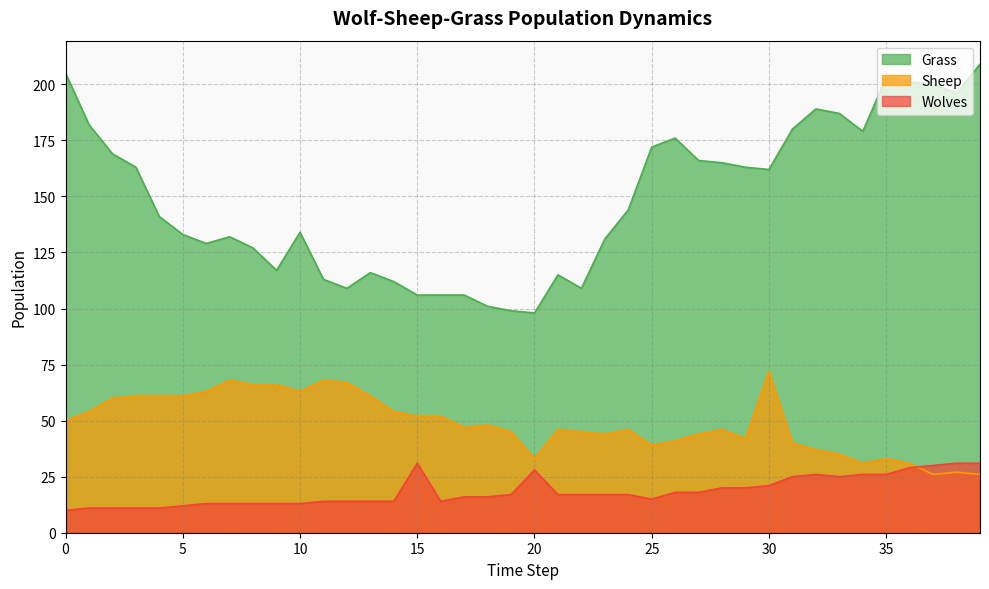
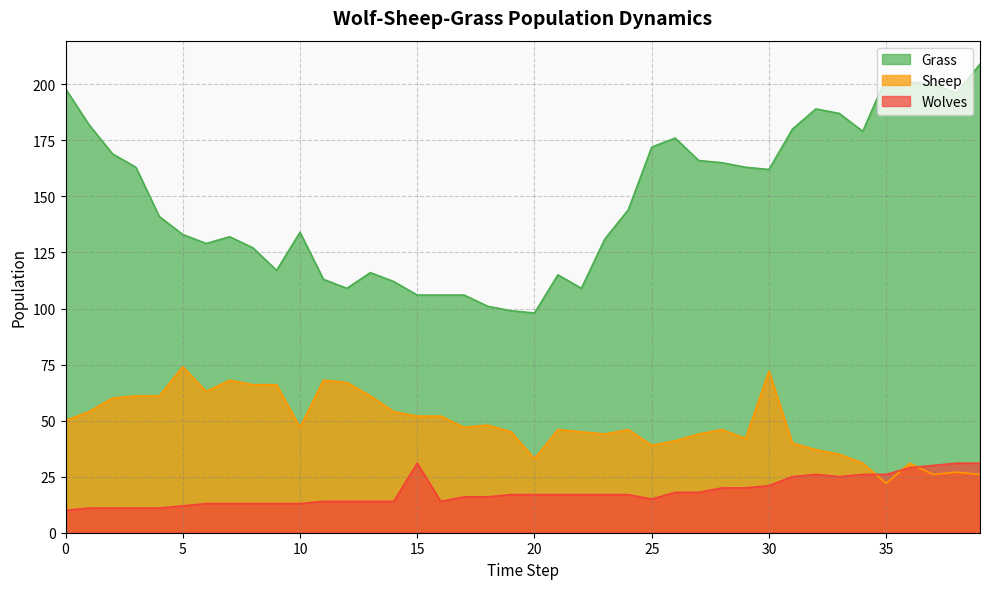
  {
    "Grass": {
-     "0": 205,
+     "0": 198,
      "5": 133,
      "10": 134,
      "15": 106,
      "20": 98,
      "25": 172,
      "30": 162
    },
    "Sheep": {
      "0": 50,
-     "5": 61,
-     "10": 63,
+     "5": 74,
+     "10": 47,
      "15": 52,
      "20": 33,
      "25": 39,
      "30": 72,
-     "35": 33
+     "35": 22
    },
    "Wolves": {
      "0": 10,
      "5": 12,
      "10": 13,
      "15": 31,
-     "20": 28,
+     "20": 17,
      "25": 15,
      "30": 21,
      "35": 26
    }
  }
